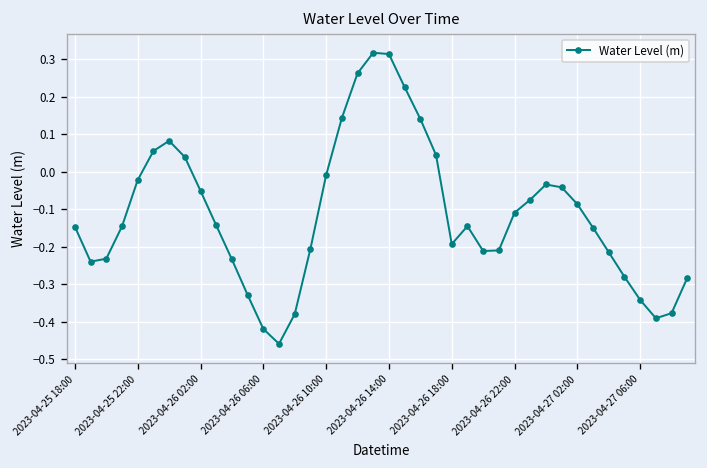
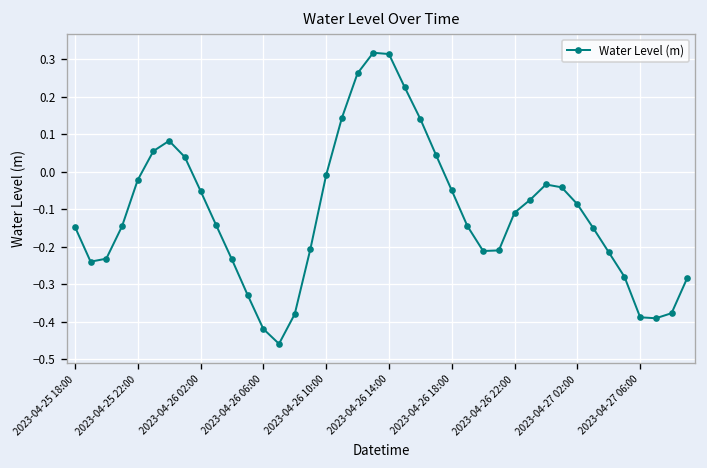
  {
    "2023-04-25 18:00": -0.15,
    "2023-04-25 22:00": -0.02,
    "2023-04-26 02:00": -0.05,
    "2023-04-26 06:00": -0.42,
    "2023-04-26 10:00": -0.01,
    "2023-04-26 14:00": 0.31,
-   "2023-04-26 18:00": -0.19,
+   "2023-04-26 18:00": -0.05,
    "2023-04-26 22:00": -0.11,
    "2023-04-27 02:00": -0.09,
-   "2023-04-27 06:00": -0.34
+   "2023-04-27 06:00": -0.39
  }
